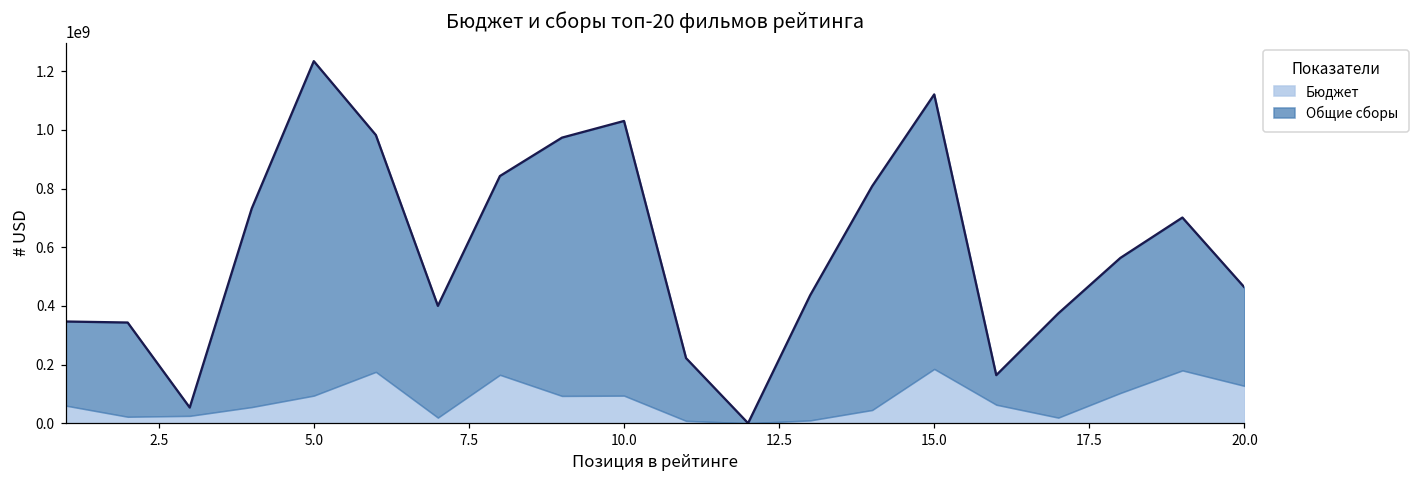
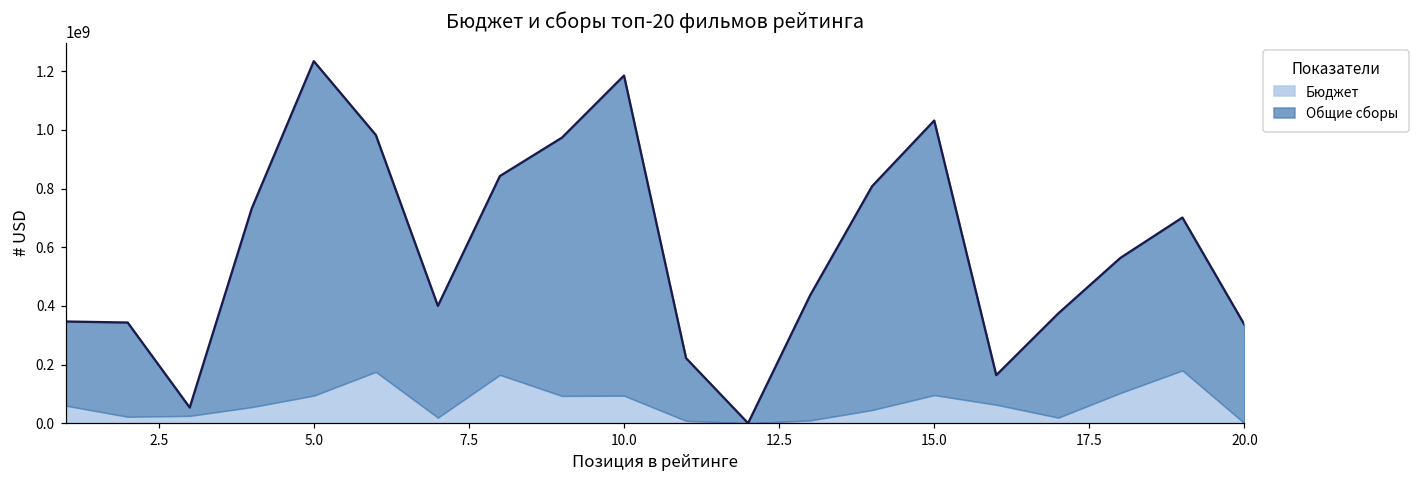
  {
    "Бюджет": {
      "5.0": 90000000,
      "10.0": 90000000,
-     "15.0": 190000000,
-     "20.0": 130000000
+     "15.0": 100000000,
+     "20.0": 0
    },
    "Общие сборы": {
      "5.0": 1140000000,
-     "10.0": 940000000,
+     "10.0": 1090000000,
      "15.0": 940000000,
      "20.0": 340000000
    }
  }
